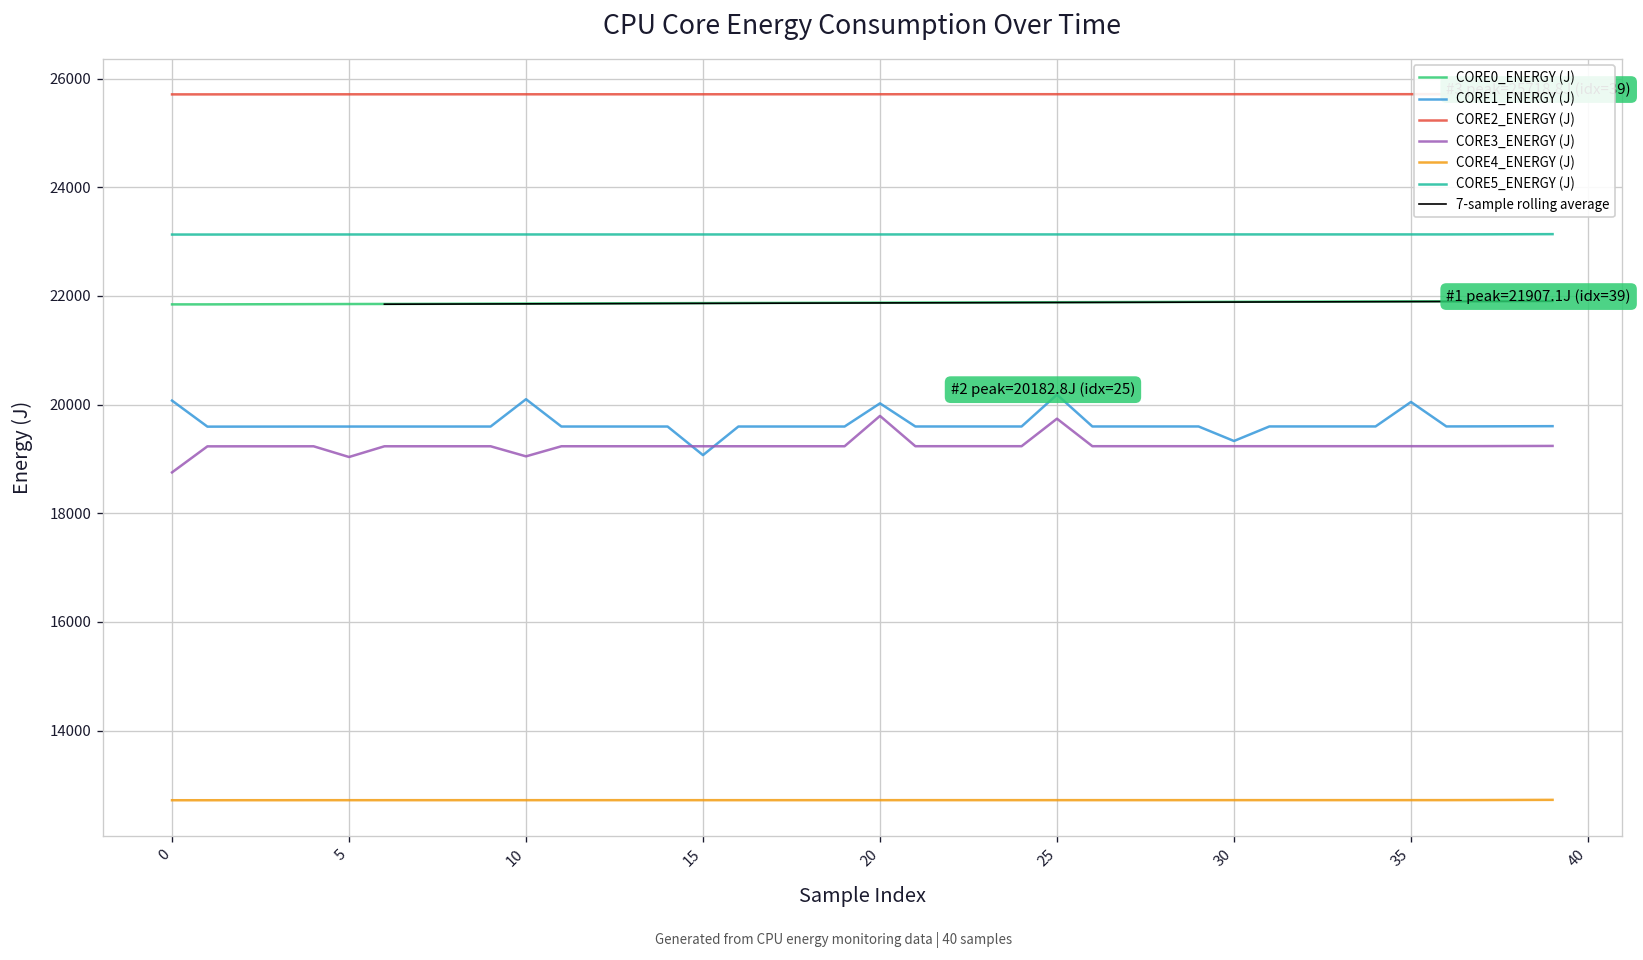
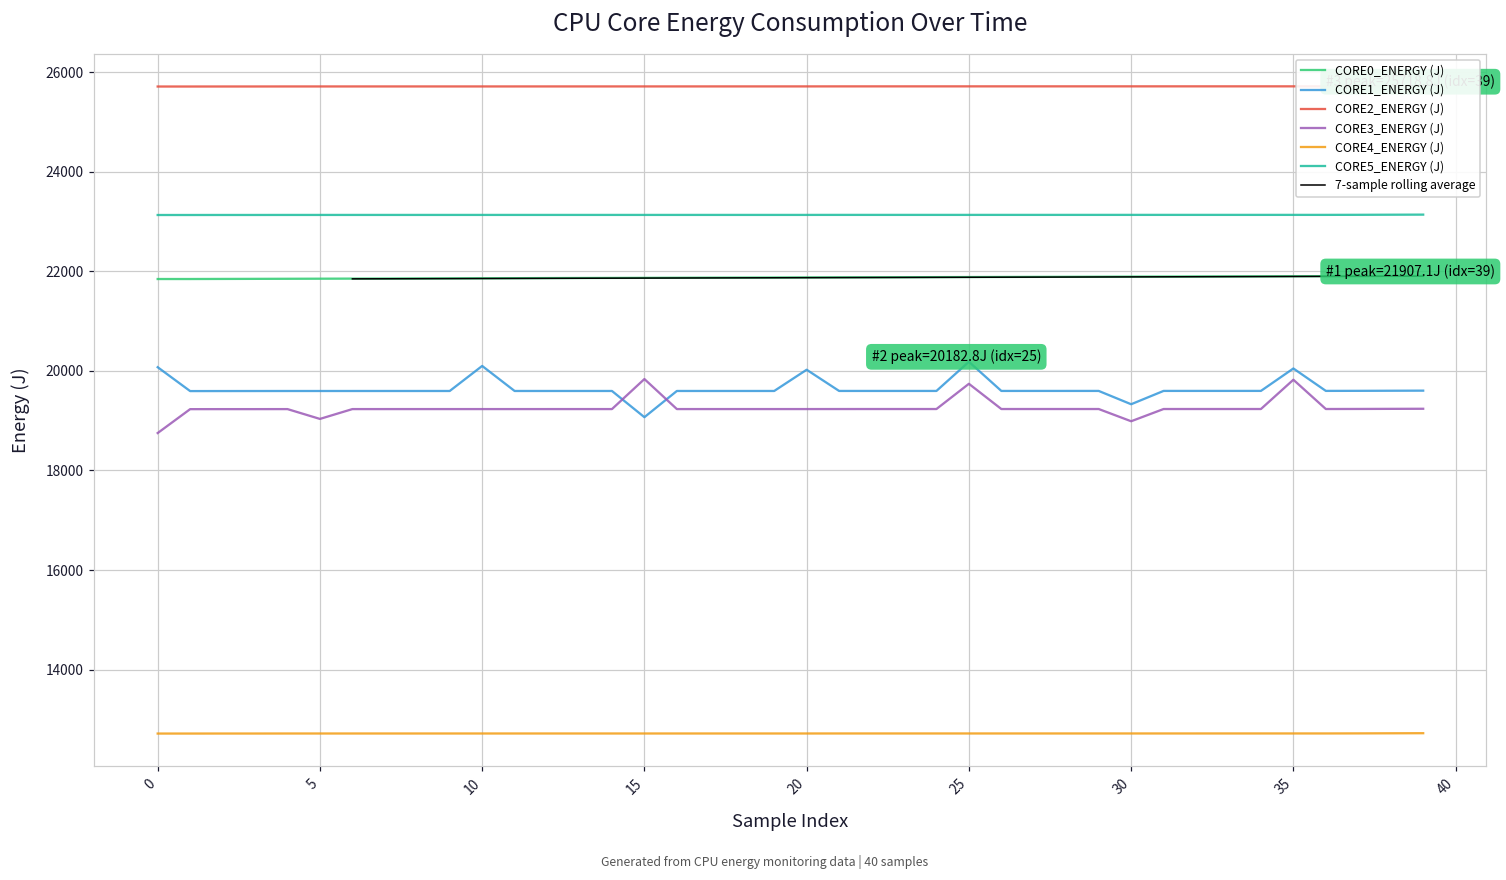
  {
    "CORE1_ENERGY (J)": {
      "0": 20100,
      "5": 19600,
      "10": 20100,
      "15": 19100,
      "20": 20000,
      "30": 19300,
      "35": 20000
    },
    "CORE2_ENERGY (J)": {
      "0": 25700,
      "5": 25700,
      "10": 25700,
      "15": 25700,
      "20": 25700,
      "25": 25700,
      "30": 25700,
      "35": 25700
    },
    "CORE3_ENERGY (J)": {
      "0": 18800,
      "5": 19000,
-     "10": 19000,
-     "15": 19200,
-     "20": 19800,
+     "10": 19200,
+     "15": 19800,
+     "20": 19200,
      "25": 19700,
-     "30": 19200,
-     "35": 19200
+     "30": 19000,
+     "35": 19800
    },
    "CORE4_ENERGY (J)": {
      "0": 12700,
      "5": 12700,
      "10": 12700,
      "15": 12700,
      "20": 12700,
      "25": 12700,
      "30": 12700,
      "35": 12700
    }
  }
